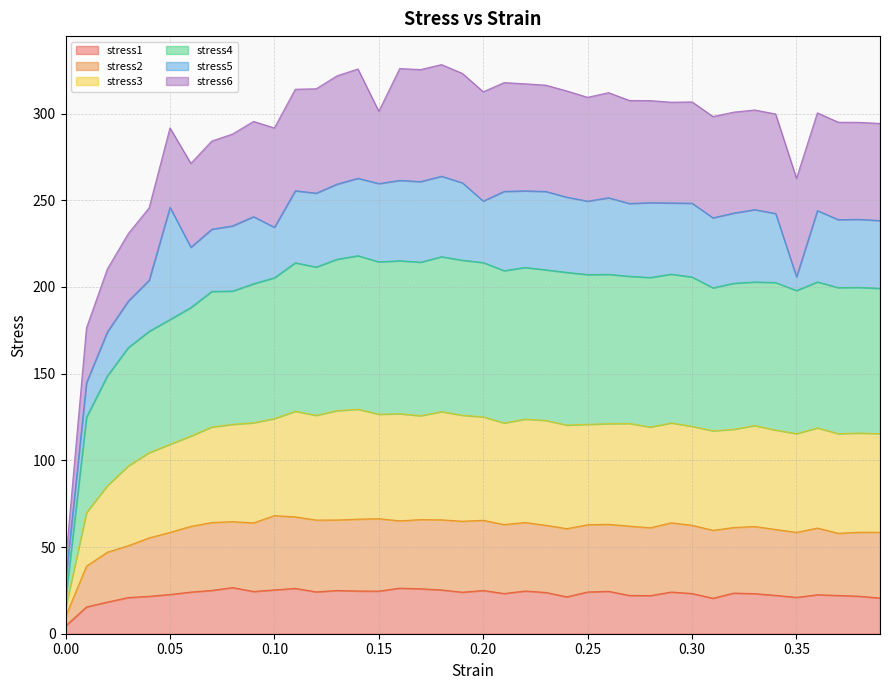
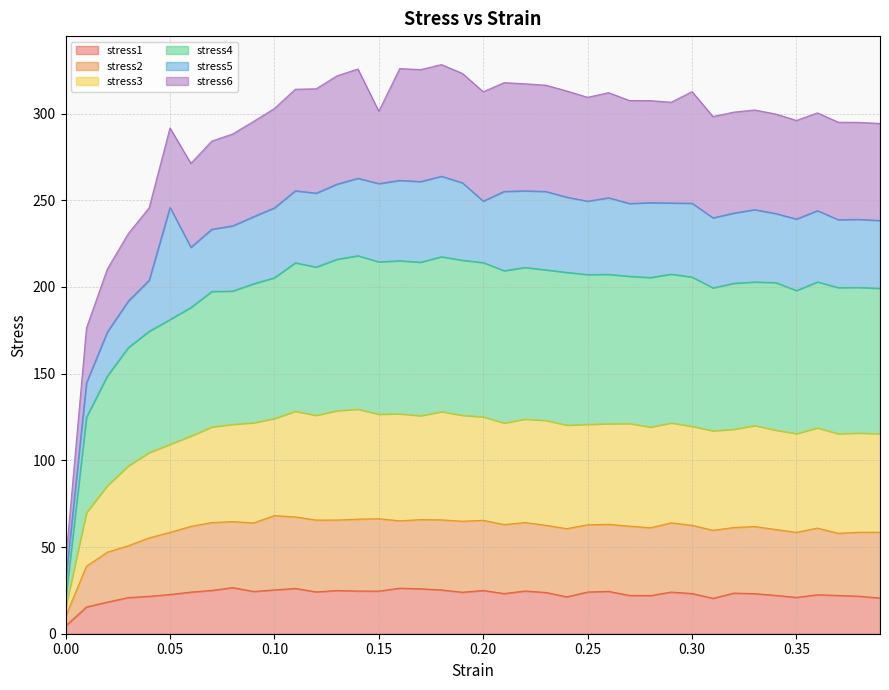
  {
    "stress4": {
      "0.00": 5,
      "0.05": 72,
      "0.10": 81,
      "0.15": 88,
      "0.20": 89,
      "0.25": 86,
      "0.30": 86,
      "0.35": 83
    },
    "stress5": {
      "0.00": 11,
      "0.05": 65,
-     "0.10": 29,
+     "0.10": 40,
      "0.15": 45,
      "0.20": 35,
      "0.25": 42,
      "0.30": 43,
-     "0.35": 8
+     "0.35": 41
    },
    "stress6": {
      "0.00": 11,
      "0.05": 46,
      "0.10": 57,
      "0.15": 42,
      "0.20": 63,
      "0.25": 60,
-     "0.30": 58,
+     "0.30": 64,
      "0.35": 57
    }
  }
